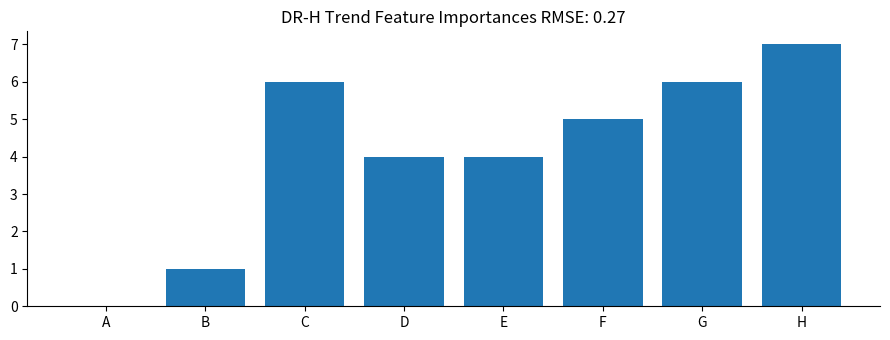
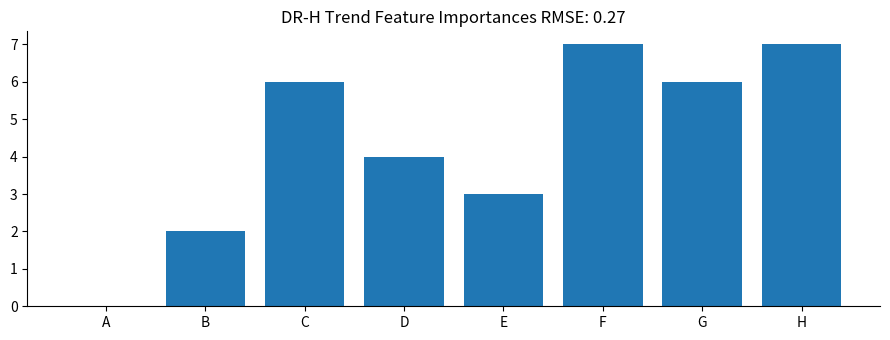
  {
    "A": 0,
-   "B": 1,
+   "B": 2,
    "C": 6,
    "D": 4,
-   "E": 4,
-   "F": 5,
+   "E": 3,
+   "F": 7,
    "G": 6,
    "H": 7
  }
